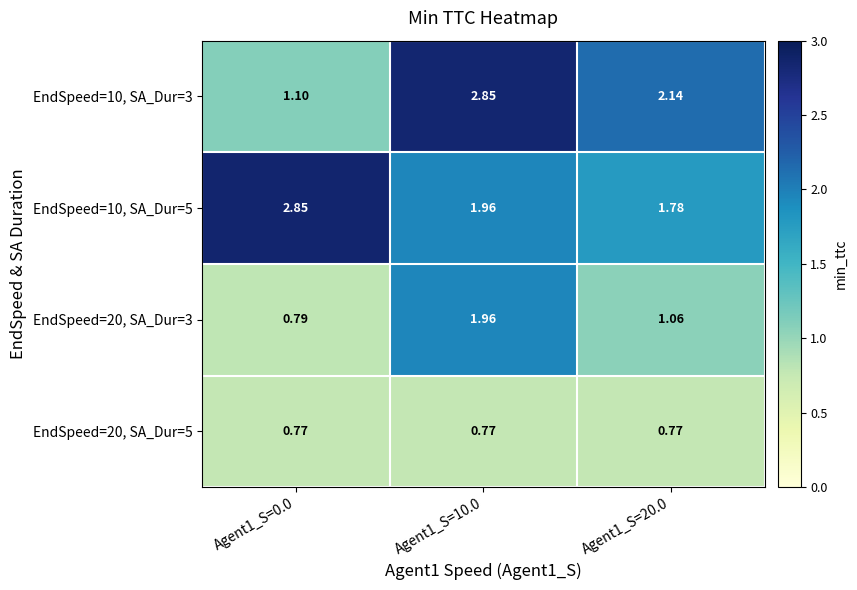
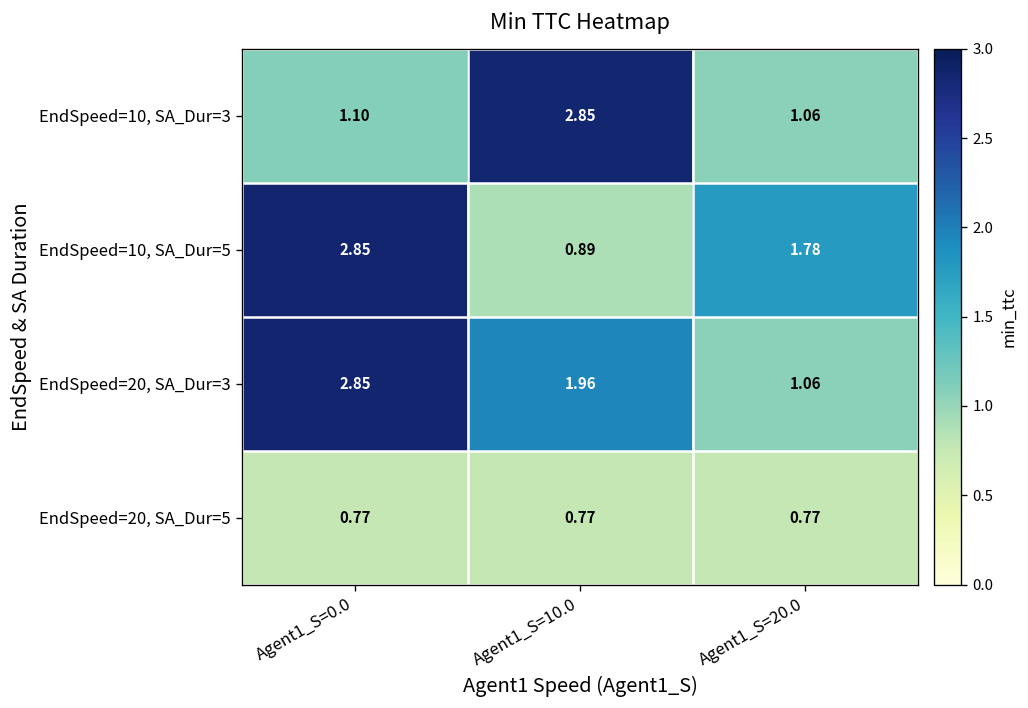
  {
    "EndSpeed=10, SA_Dur=3": {
      "Agent1_S=0.0": 1.10,
      "Agent1_S=10.0": 2.85,
-     "Agent1_S=20.0": 2.14
+     "Agent1_S=20.0": 1.06
    },
    "EndSpeed=10, SA_Dur=5": {
      "Agent1_S=0.0": 2.85,
-     "Agent1_S=10.0": 1.96,
+     "Agent1_S=10.0": 0.89,
      "Agent1_S=20.0": 1.78
    },
    "EndSpeed=20, SA_Dur=3": {
-     "Agent1_S=0.0": 0.79,
+     "Agent1_S=0.0": 2.85,
      "Agent1_S=10.0": 1.96,
      "Agent1_S=20.0": 1.06
    },
    "EndSpeed=20, SA_Dur=5": {
      "Agent1_S=0.0": 0.77,
      "Agent1_S=10.0": 0.77,
      "Agent1_S=20.0": 0.77
    }
  }
